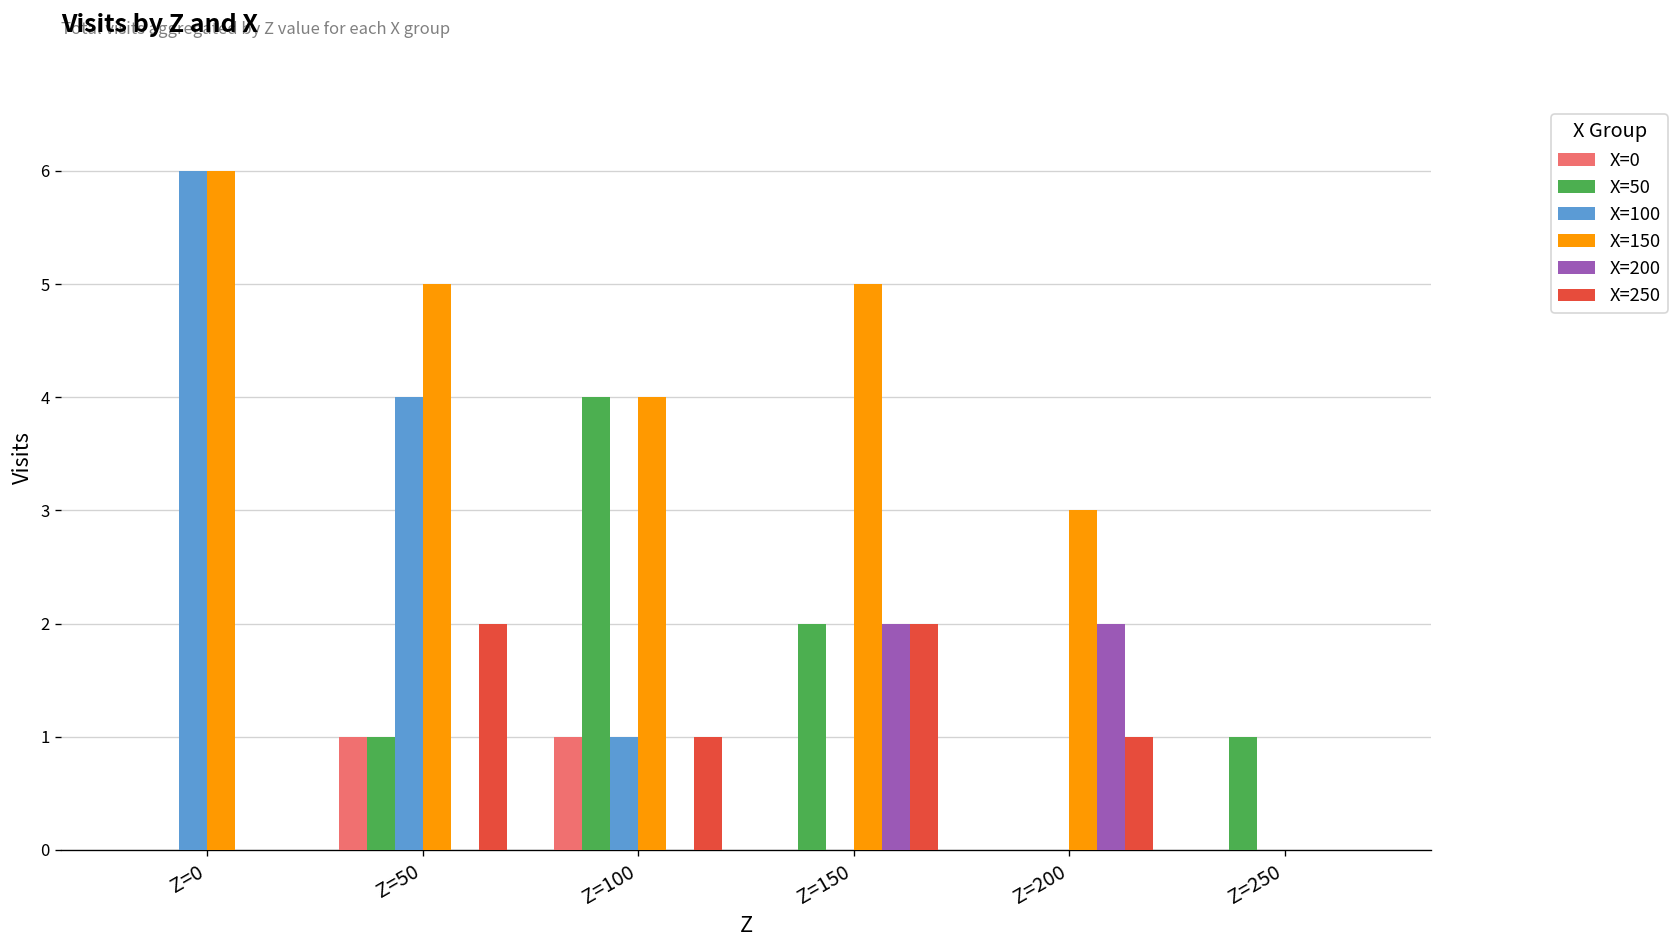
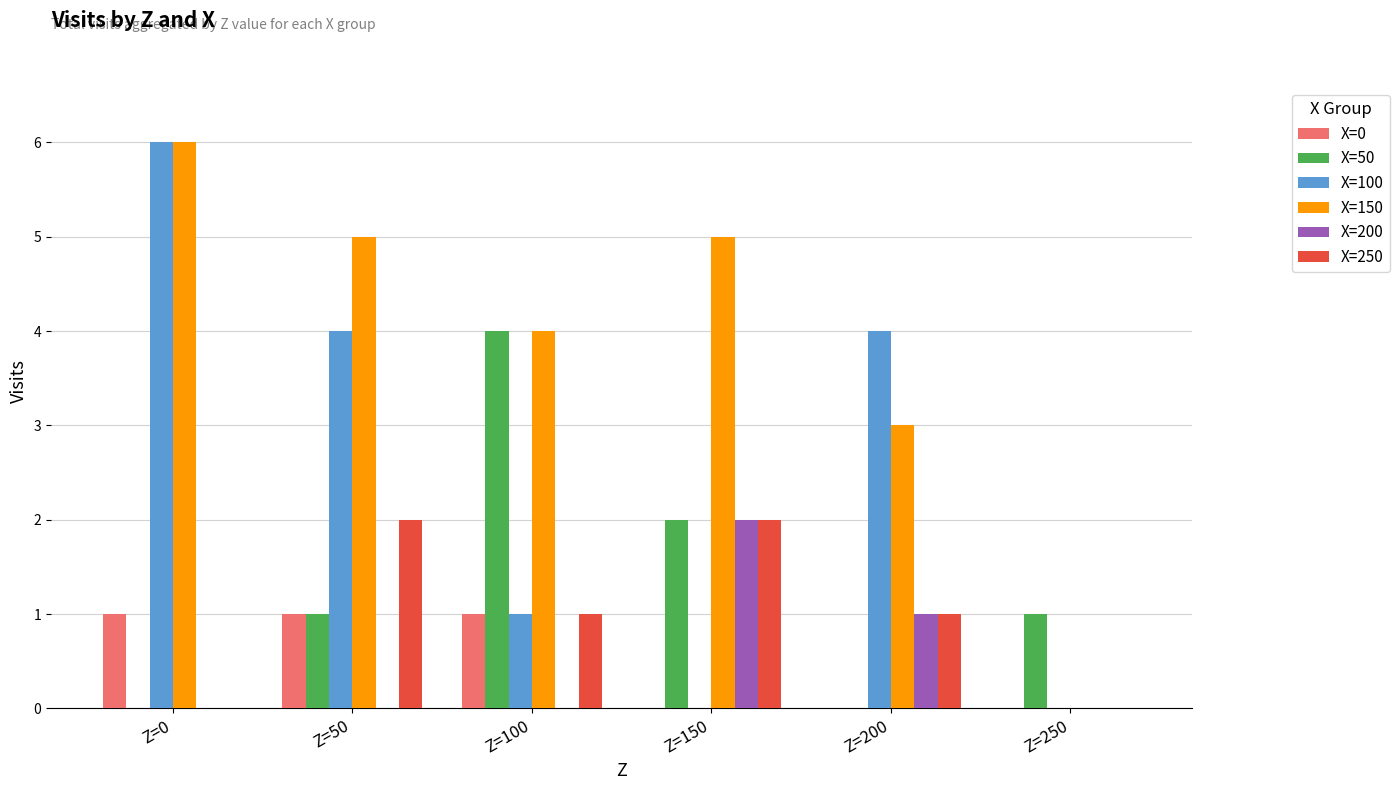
  {
    "X=0": {
-     "Z=0": 0,
+     "Z=0": 1,
      "Z=50": 1,
      "Z=100": 1,
      "Z=150": 0,
      "Z=200": 0,
      "Z=250": 0
    },
    "X=50": {
      "Z=0": 0,
      "Z=50": 1,
      "Z=100": 4,
      "Z=150": 2,
      "Z=200": 0,
      "Z=250": 1
    },
    "X=100": {
      "Z=0": 6,
      "Z=50": 4,
      "Z=100": 1,
      "Z=150": 0,
-     "Z=200": 0,
+     "Z=200": 4,
      "Z=250": 0
    },
    "X=150": {
      "Z=0": 6,
      "Z=50": 5,
      "Z=100": 4,
      "Z=150": 5,
      "Z=200": 3,
      "Z=250": 0
    },
    "X=200": {
      "Z=0": 0,
      "Z=50": 0,
      "Z=100": 0,
      "Z=150": 2,
-     "Z=200": 2,
+     "Z=200": 1,
      "Z=250": 0
    },
    "X=250": {
      "Z=0": 0,
      "Z=50": 2,
      "Z=100": 1,
      "Z=150": 2,
      "Z=200": 1,
      "Z=250": 0
    }
  }
